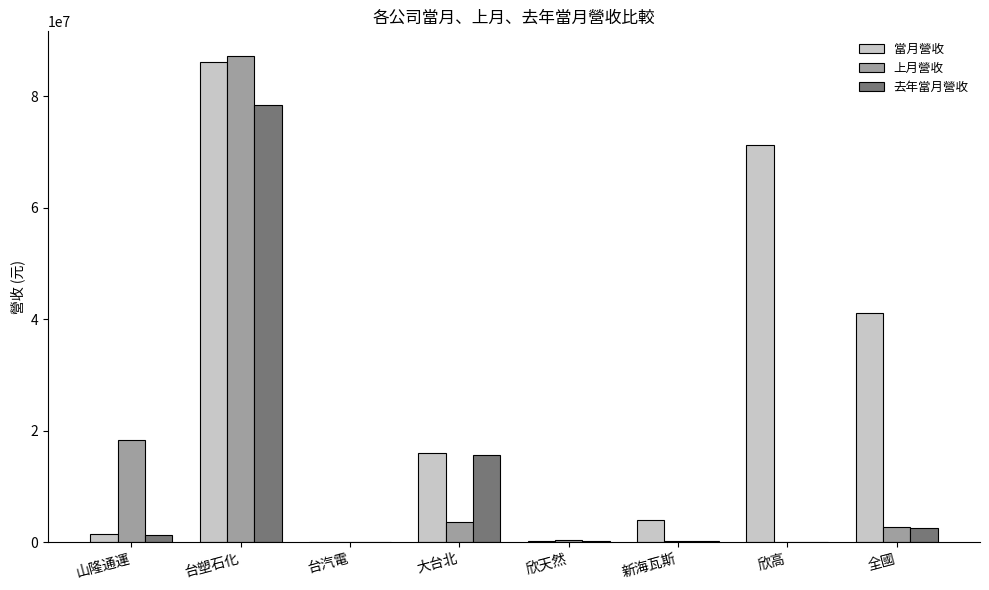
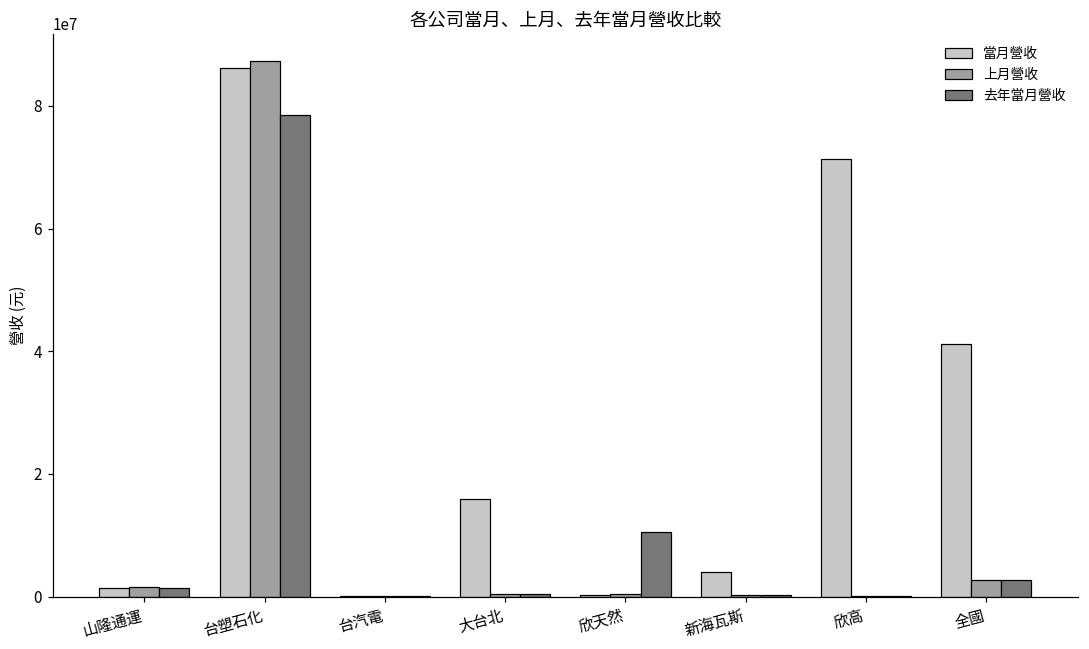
  {
    "當月營收": {
      "山隆通運": 1000000,
      "台塑石化": 86000000,
      "大台北": 16000000,
      "新海瓦斯": 4000000,
      "欣高": 71000000,
      "全國": 41000000
    },
    "上月營收": {
-     "山隆通運": 18000000,
+     "山隆通運": 2000000,
      "台塑石化": 87000000,
-     "大台北": 4000000,
+     "大台北": 0,
      "全國": 3000000
    },
    "去年當月營收": {
      "山隆通運": 1000000,
      "台塑石化": 79000000,
-     "大台北": 16000000,
-     "欣天然": 0,
+     "大台北": 0,
+     "欣天然": 11000000,
      "全國": 3000000
    }
  }
